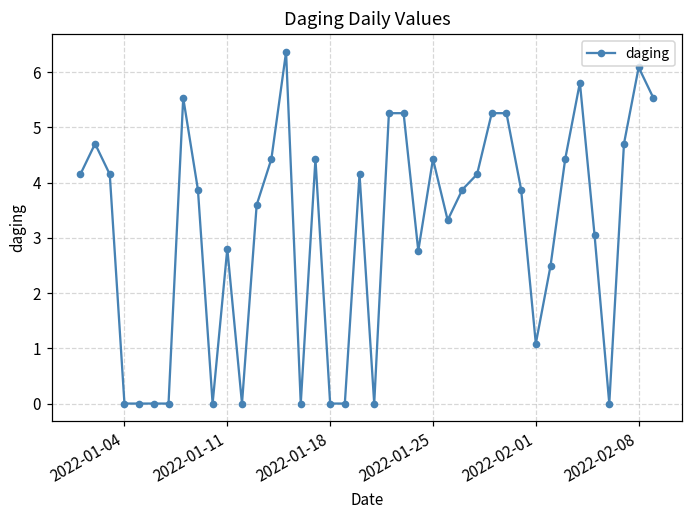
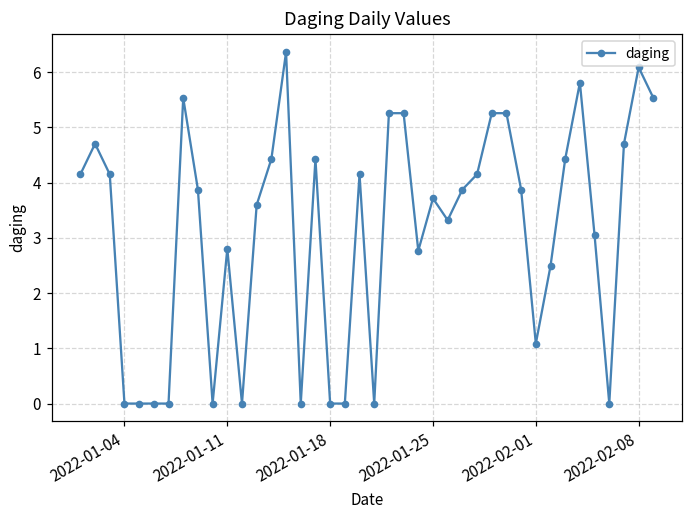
  {
    "2022-01-04": 0.0,
    "2022-01-11": 2.8,
    "2022-01-18": 0.0,
-   "2022-01-25": 4.4,
+   "2022-01-25": 3.7,
    "2022-02-01": 1.1,
    "2022-02-08": 6.1
  }
